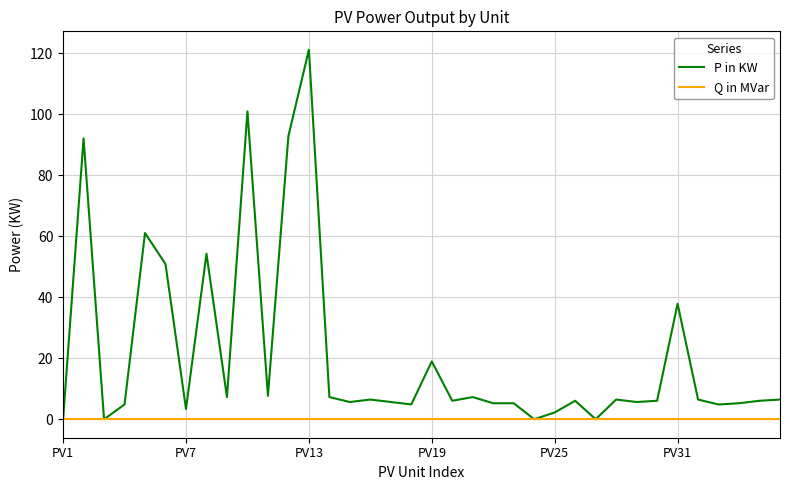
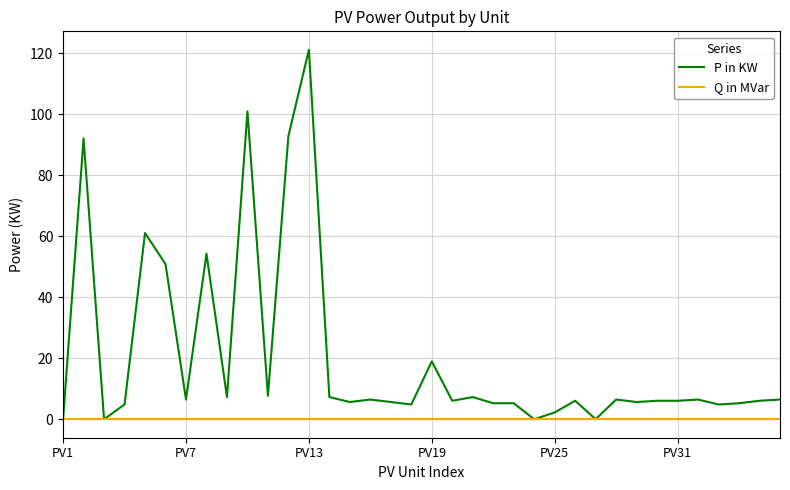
  {
    "P in KW": {
-     "PV7": 3,
+     "PV7": 6,
      "PV13": 121,
      "PV19": 19,
      "PV25": 2,
-     "PV31": 38
+     "PV31": 6
    },
    "Q in MVar": {
      "PV7": 0,
      "PV13": 0,
      "PV19": 0,
      "PV25": 0,
      "PV31": 0
    }
  }
